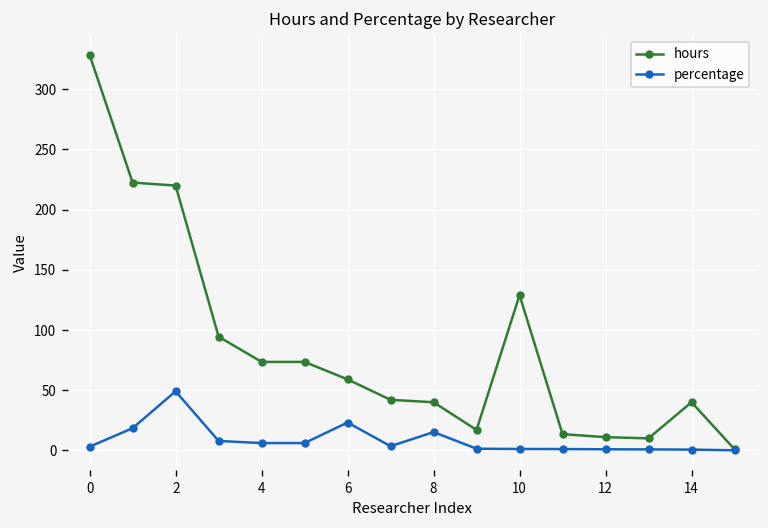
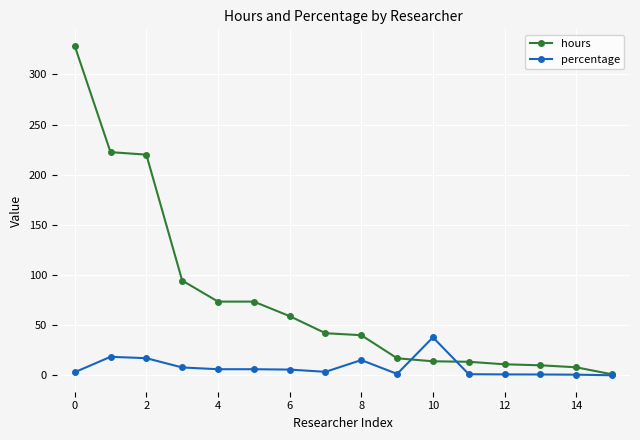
  {
    "hours": {
      "0": 329,
      "2": 220,
      "4": 74,
      "6": 59,
      "8": 40,
-     "10": 129,
+     "10": 14,
      "12": 11,
-     "14": 40
+     "14": 8
    },
    "percentage": {
      "0": 3,
-     "2": 49,
+     "2": 17,
      "4": 6,
-     "6": 23,
+     "6": 6,
      "8": 15,
-     "10": 1,
+     "10": 38,
      "12": 1,
      "14": 1
    }
  }
